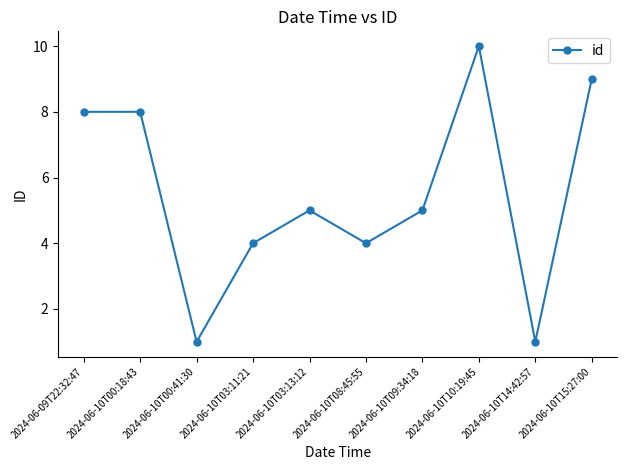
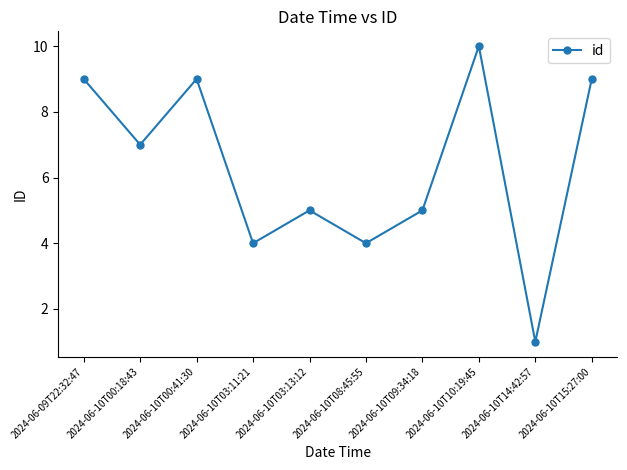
  {
-   "2024-06-09T22:32:47": 8,
-   "2024-06-10T00:18:43": 8,
-   "2024-06-10T00:41:30": 1,
+   "2024-06-09T22:32:47": 9,
+   "2024-06-10T00:18:43": 7,
+   "2024-06-10T00:41:30": 9,
    "2024-06-10T03:11:21": 4,
    "2024-06-10T03:13:12": 5,
    "2024-06-10T08:45:55": 4,
    "2024-06-10T09:34:18": 5,
    "2024-06-10T10:19:45": 10,
    "2024-06-10T14:42:57": 1,
    "2024-06-10T15:27:00": 9
  }
